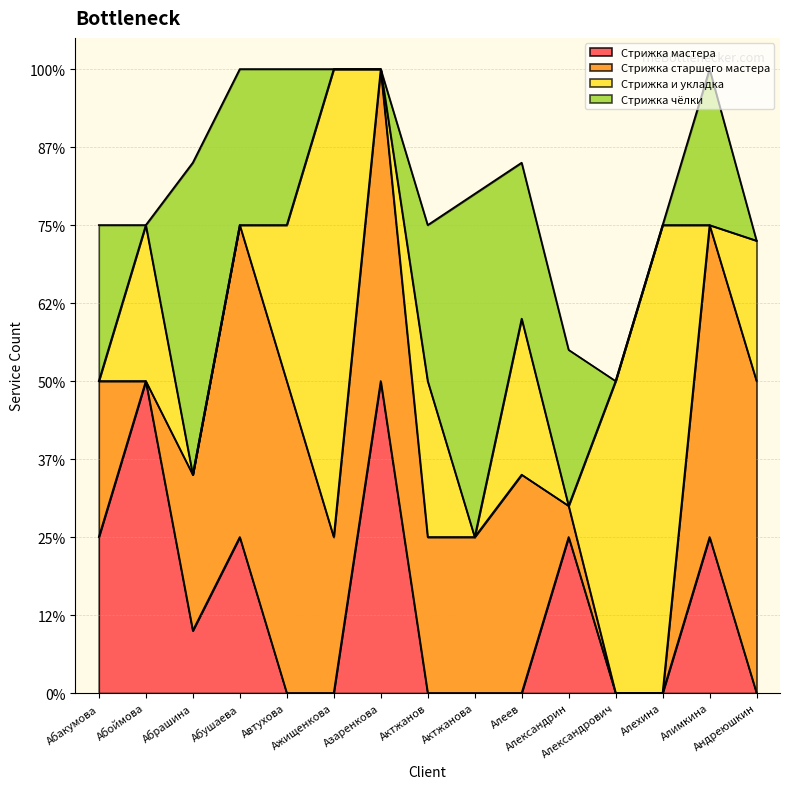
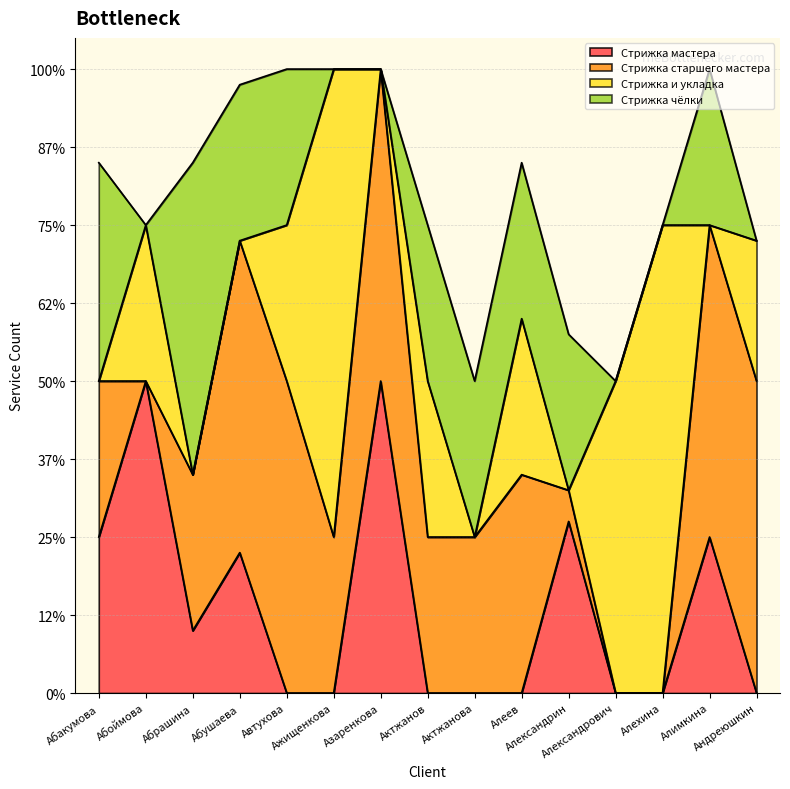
  {
    "Стрижка мастера": {
      "Абакумова": "25%",
      "Абрашина": "10%",
-     "Абушаева": "25%",
+     "Абушаева": "23%",
      "Автухова": "0%",
      "Ажищенкова": "0%",
      "Азаренкова": "50%",
      "Актжанов": "0%",
      "Актжанова": "0%",
      "Алеев": "0%",
-     "Александрин": "25%",
+     "Александрин": "28%",
      "Алимкина": "25%",
      "Андреюшкин": "0%"
    },
    "Стрижка старшего мастера": {
      "Автухова": "50%",
      "Ажищенкова": "25%",
      "Актжанов": "25%",
      "Алеев": "35%",
      "Андреюшкин": "50%"
    },
    "Стрижка и укладка": {
      "Автухова": "25%",
      "Актжанов": "25%",
      "Алеев": "25%"
    },
    "Стрижка чёлки": {
-     "Абакумова": "25%",
+     "Абакумова": "35%",
      "Абрашина": "50%",
      "Абушаева": "25%",
      "Автухова": "25%",
      "Актжанов": "25%",
-     "Актжанова": "55%",
+     "Актжанова": "25%",
      "Алеев": "25%",
      "Александрин": "25%"
    }
  }
